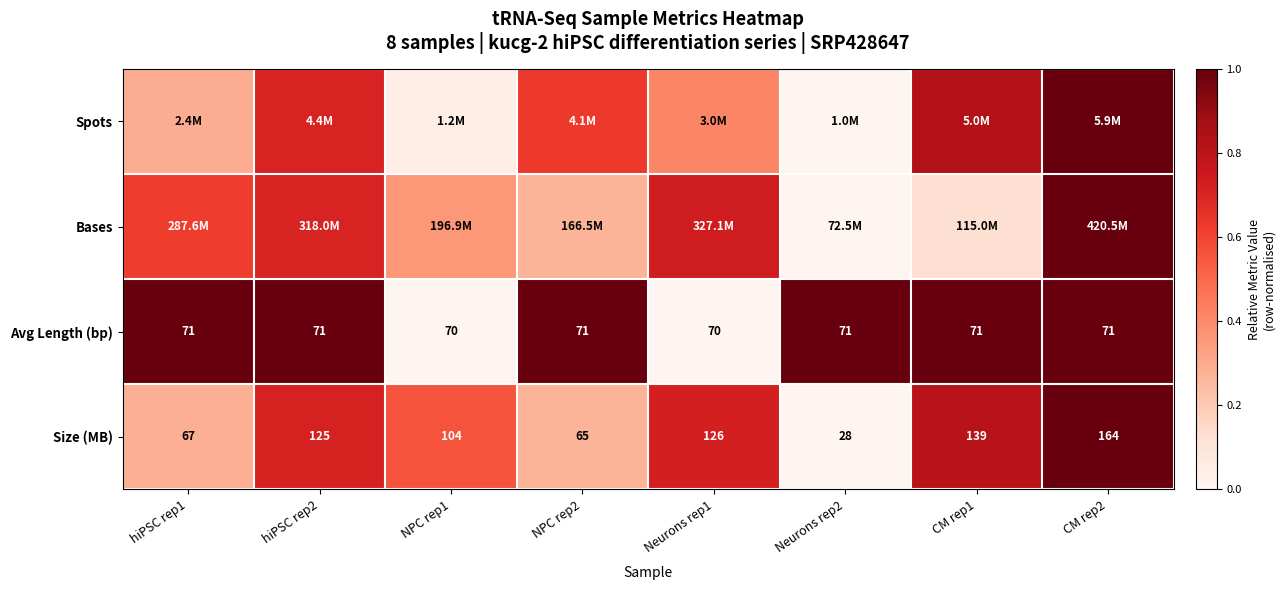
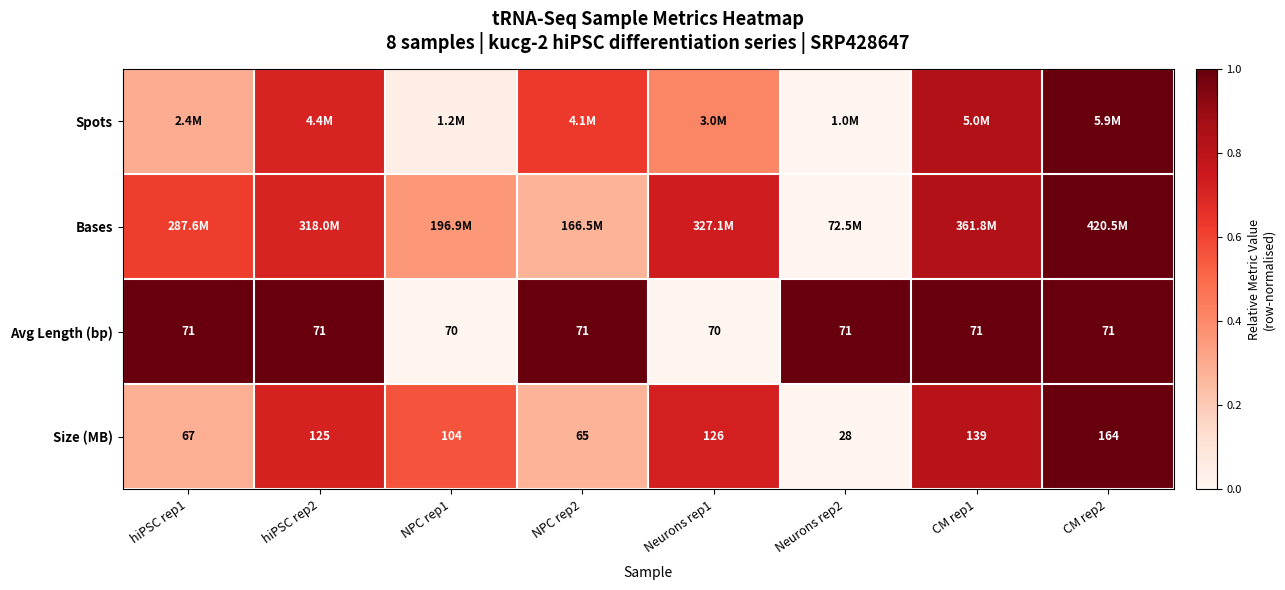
  {
    "Spots": {
      "hiPSC rep1": "2.4M",
      "hiPSC rep2": "4.4M",
      "NPC rep1": "1.2M",
      "NPC rep2": "4.1M",
      "Neurons rep1": "3.0M",
      "Neurons rep2": "1.0M",
      "CM rep1": "5.0M",
      "CM rep2": "5.9M"
    },
    "Bases": {
      "hiPSC rep1": "287.6M",
      "hiPSC rep2": "318.0M",
      "NPC rep1": "196.9M",
      "NPC rep2": "166.5M",
      "Neurons rep1": "327.1M",
      "Neurons rep2": "72.5M",
-     "CM rep1": "115.0M",
+     "CM rep1": "361.8M",
      "CM rep2": "420.5M"
    },
    "Avg Length (bp)": {
      "hiPSC rep1": "71",
      "hiPSC rep2": "71",
      "NPC rep1": "70",
      "NPC rep2": "71",
      "Neurons rep1": "70",
      "Neurons rep2": "71",
      "CM rep1": "71",
      "CM rep2": "71"
    },
    "Size (MB)": {
      "hiPSC rep1": "67",
      "hiPSC rep2": "125",
      "NPC rep1": "104",
      "NPC rep2": "65",
      "Neurons rep1": "126",
      "Neurons rep2": "28",
      "CM rep1": "139",
      "CM rep2": "164"
    }
  }
